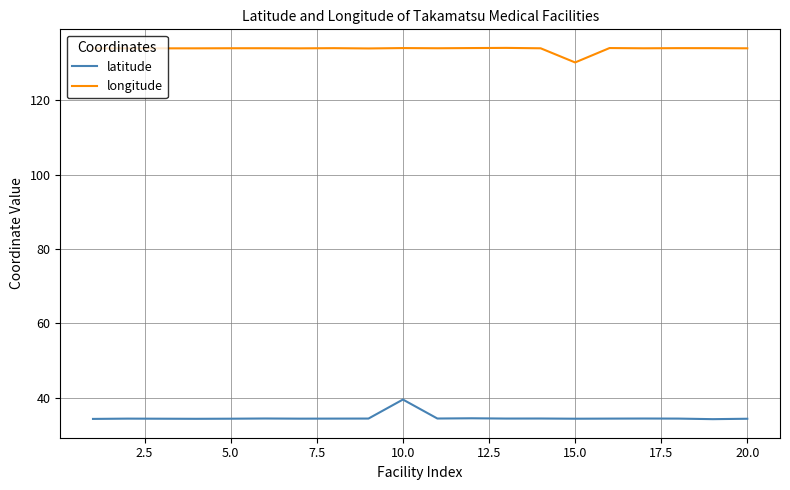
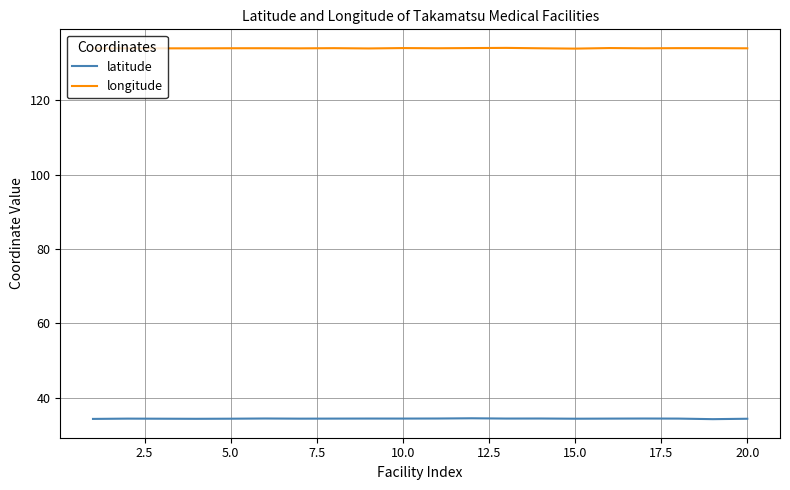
  {
    "latitude": {
      "5.0": 34,
-     "10.0": 39,
+     "10.0": 34,
      "15.0": 34,
      "20.0": 34
    },
    "longitude": {
      "5.0": 134,
      "10.0": 134,
-     "15.0": 130,
+     "15.0": 134,
      "20.0": 134
    }
  }
